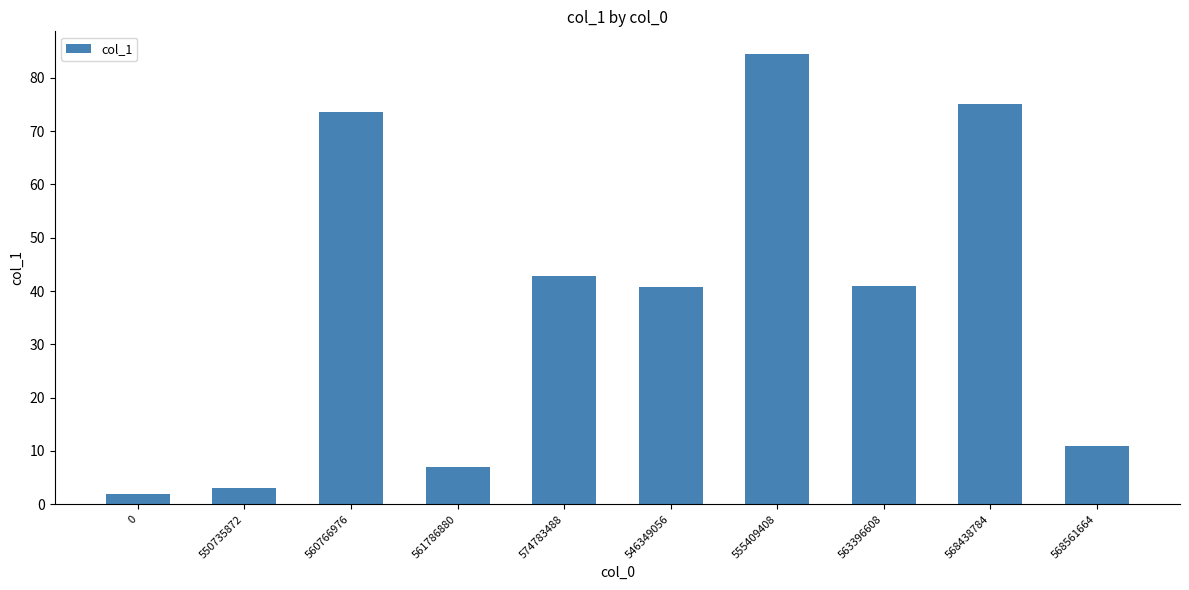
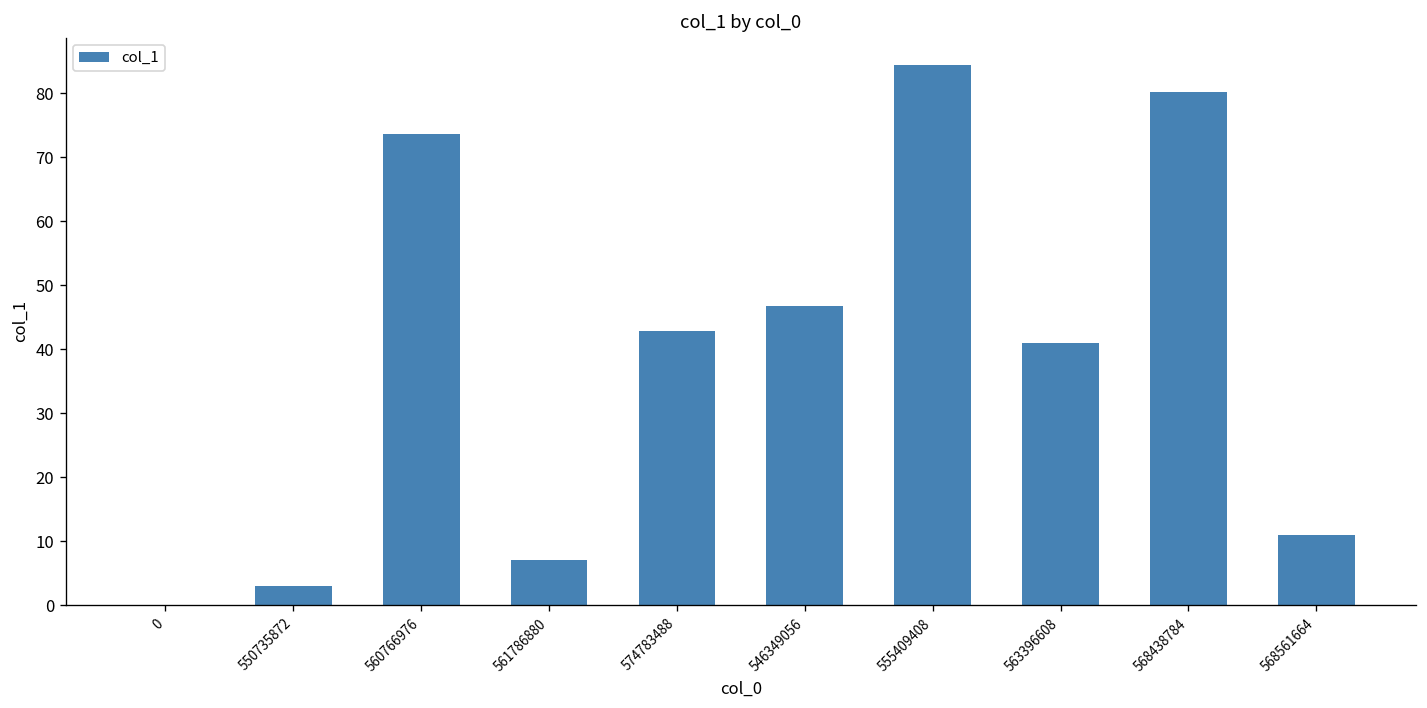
  {
-   "0": 2,
+   "0": 0,
    "550735872": 3,
    "560766976": 74,
    "561786880": 7,
    "574783488": 43,
-   "546349056": 41,
+   "546349056": 47,
    "555409408": 85,
    "563396608": 41,
-   "568438784": 75,
+   "568438784": 80,
    "568561664": 11
  }
